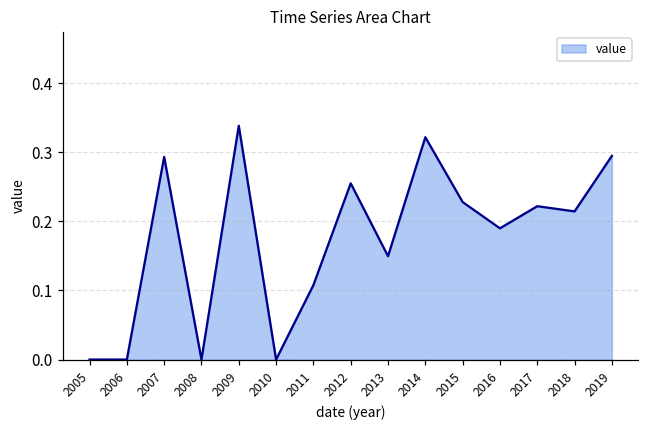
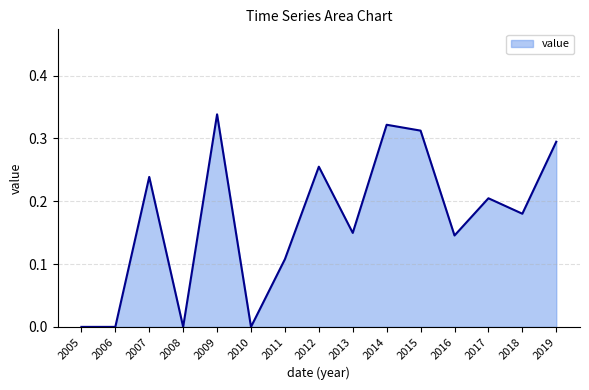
  {
    "2005": 0.00,
    "2006": 0.00,
-   "2007": 0.29,
+   "2007": 0.24,
    "2008": 0.00,
    "2009": 0.34,
    "2010": 0.00,
    "2011": 0.11,
    "2012": 0.26,
    "2013": 0.15,
    "2014": 0.32,
-   "2015": 0.23,
-   "2016": 0.19,
-   "2017": 0.22,
-   "2018": 0.21,
+   "2015": 0.31,
+   "2016": 0.15,
+   "2017": 0.20,
+   "2018": 0.18,
    "2019": 0.29
  }
